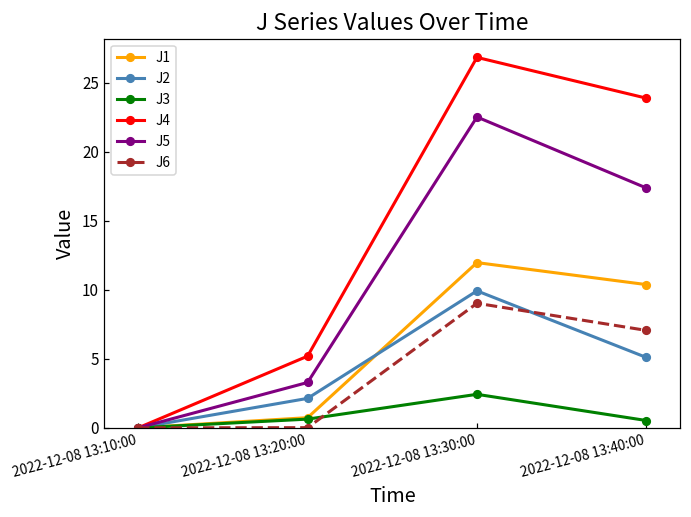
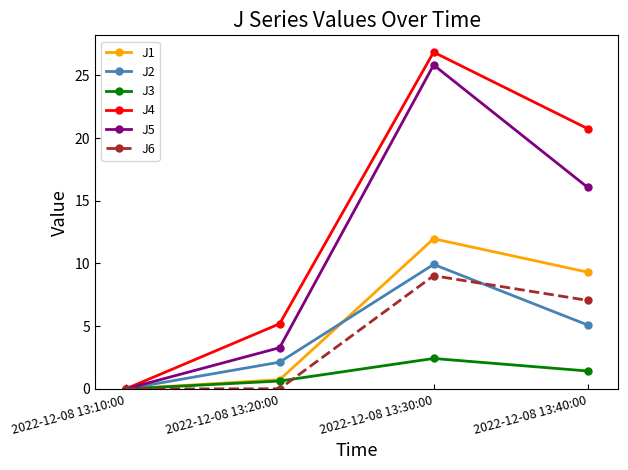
  {
    "J1": {
      "2022-12-08 13:30:00": 12.0,
-     "2022-12-08 13:40:00": 10.4
+     "2022-12-08 13:40:00": 9.3
    },
    "J2": {
      "2022-12-08 13:20:00": 2.1,
      "2022-12-08 13:30:00": 9.9,
      "2022-12-08 13:40:00": 5.1
    },
    "J3": {
      "2022-12-08 13:30:00": 2.4,
-     "2022-12-08 13:40:00": 0.5
+     "2022-12-08 13:40:00": 1.4
    },
    "J4": {
      "2022-12-08 13:20:00": 5.2,
      "2022-12-08 13:30:00": 26.8,
-     "2022-12-08 13:40:00": 23.9
+     "2022-12-08 13:40:00": 20.8
    },
    "J5": {
      "2022-12-08 13:20:00": 3.3,
-     "2022-12-08 13:30:00": 22.5,
-     "2022-12-08 13:40:00": 17.4
+     "2022-12-08 13:30:00": 25.8,
+     "2022-12-08 13:40:00": 16.1
    },
    "J6": {
      "2022-12-08 13:20:00": 0.0,
      "2022-12-08 13:30:00": 9.0,
      "2022-12-08 13:40:00": 7.1
    }
  }
